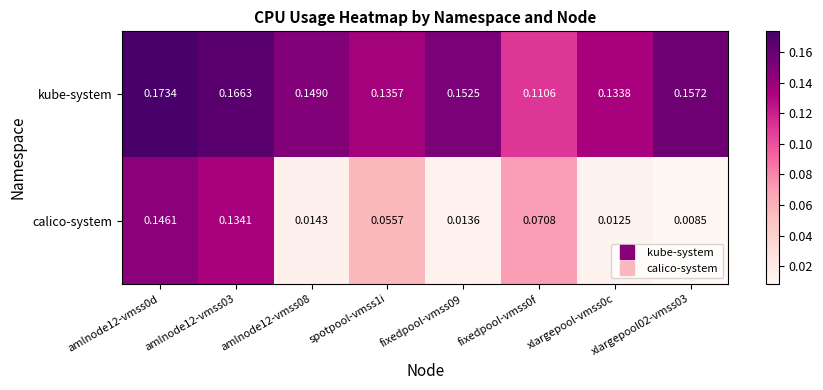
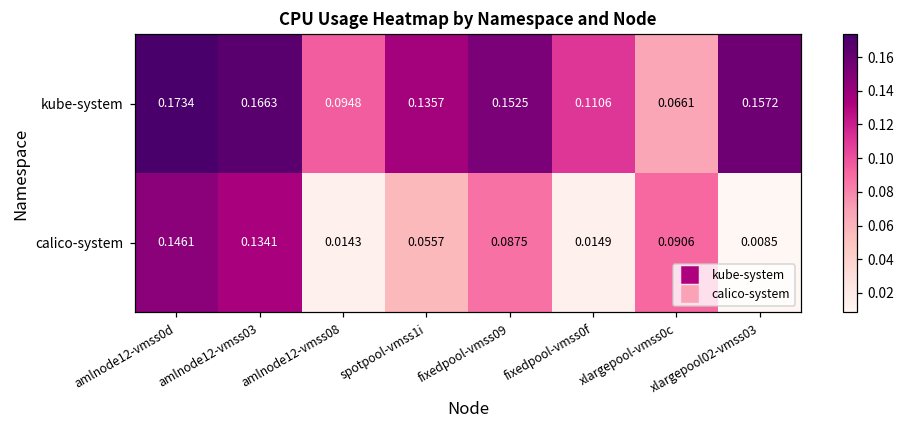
  {
    "kube-system": {
      "amlnode12-vmss0d": 0.1734,
      "amlnode12-vmss03": 0.1663,
-     "amlnode12-vmss08": 0.1490,
+     "amlnode12-vmss08": 0.0948,
      "spotpool-vmss1i": 0.1357,
      "fixedpool-vmss09": 0.1525,
      "fixedpool-vmss0f": 0.1106,
-     "xlargepool-vmss0c": 0.1338,
+     "xlargepool-vmss0c": 0.0661,
      "xlargepool02-vmss03": 0.1572
    },
    "calico-system": {
      "amlnode12-vmss0d": 0.1461,
      "amlnode12-vmss03": 0.1341,
      "amlnode12-vmss08": 0.0143,
      "spotpool-vmss1i": 0.0557,
-     "fixedpool-vmss09": 0.0136,
-     "fixedpool-vmss0f": 0.0708,
-     "xlargepool-vmss0c": 0.0125,
+     "fixedpool-vmss09": 0.0875,
+     "fixedpool-vmss0f": 0.0149,
+     "xlargepool-vmss0c": 0.0906,
      "xlargepool02-vmss03": 0.0085
    }
  }
